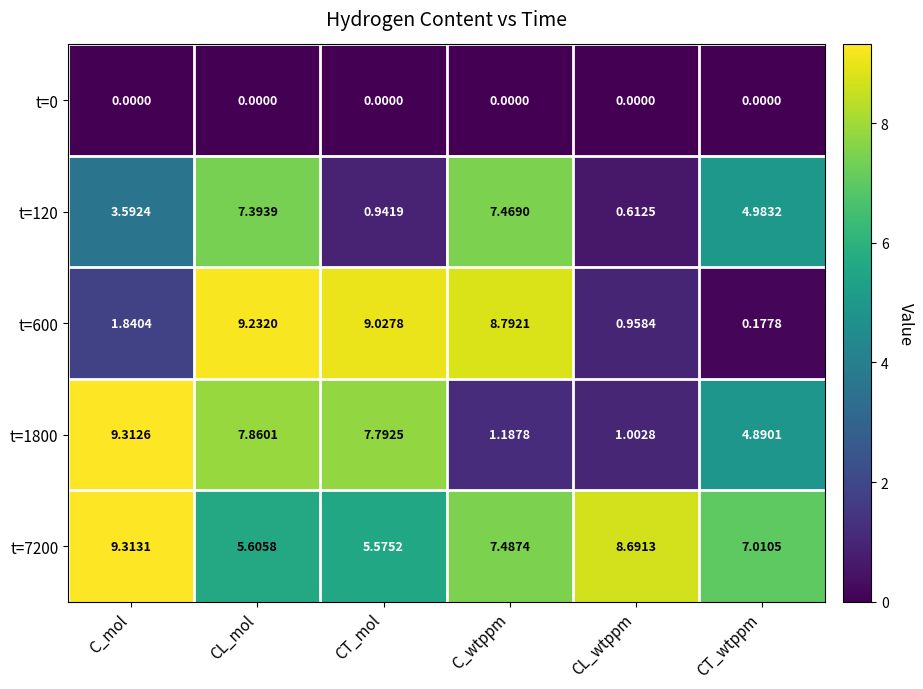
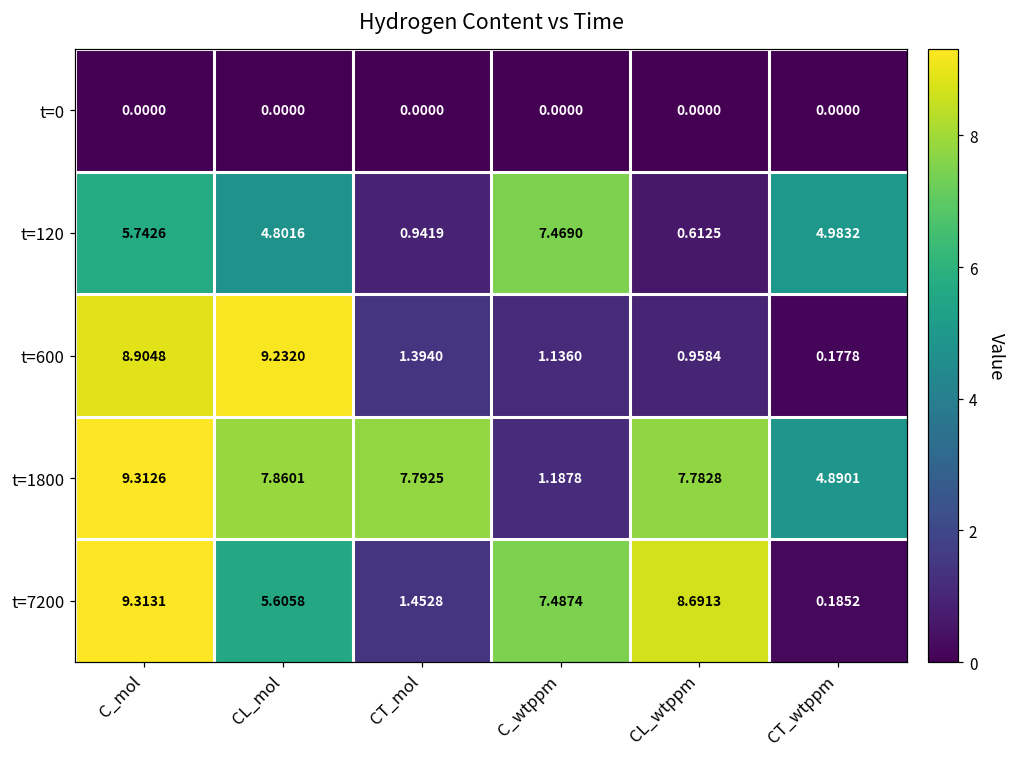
  {
    "t=0": {
      "C_mol": 0.0000,
      "CL_mol": 0.0000,
      "CT_mol": 0.0000,
      "C_wtppm": 0.0000,
      "CL_wtppm": 0.0000,
      "CT_wtppm": 0.0000
    },
    "t=120": {
-     "C_mol": 3.5924,
-     "CL_mol": 7.3939,
+     "C_mol": 5.7426,
+     "CL_mol": 4.8016,
      "CT_mol": 0.9419,
      "C_wtppm": 7.4690,
      "CL_wtppm": 0.6125,
      "CT_wtppm": 4.9832
    },
    "t=600": {
-     "C_mol": 1.8404,
+     "C_mol": 8.9048,
      "CL_mol": 9.2320,
-     "CT_mol": 9.0278,
-     "C_wtppm": 8.7921,
+     "CT_mol": 1.3940,
+     "C_wtppm": 1.1360,
      "CL_wtppm": 0.9584,
      "CT_wtppm": 0.1778
    },
    "t=1800": {
      "C_mol": 9.3126,
      "CL_mol": 7.8601,
      "CT_mol": 7.7925,
      "C_wtppm": 1.1878,
-     "CL_wtppm": 1.0028,
+     "CL_wtppm": 7.7828,
      "CT_wtppm": 4.8901
    },
    "t=7200": {
      "C_mol": 9.3131,
      "CL_mol": 5.6058,
-     "CT_mol": 5.5752,
+     "CT_mol": 1.4528,
      "C_wtppm": 7.4874,
      "CL_wtppm": 8.6913,
-     "CT_wtppm": 7.0105
+     "CT_wtppm": 0.1852
    }
  }
